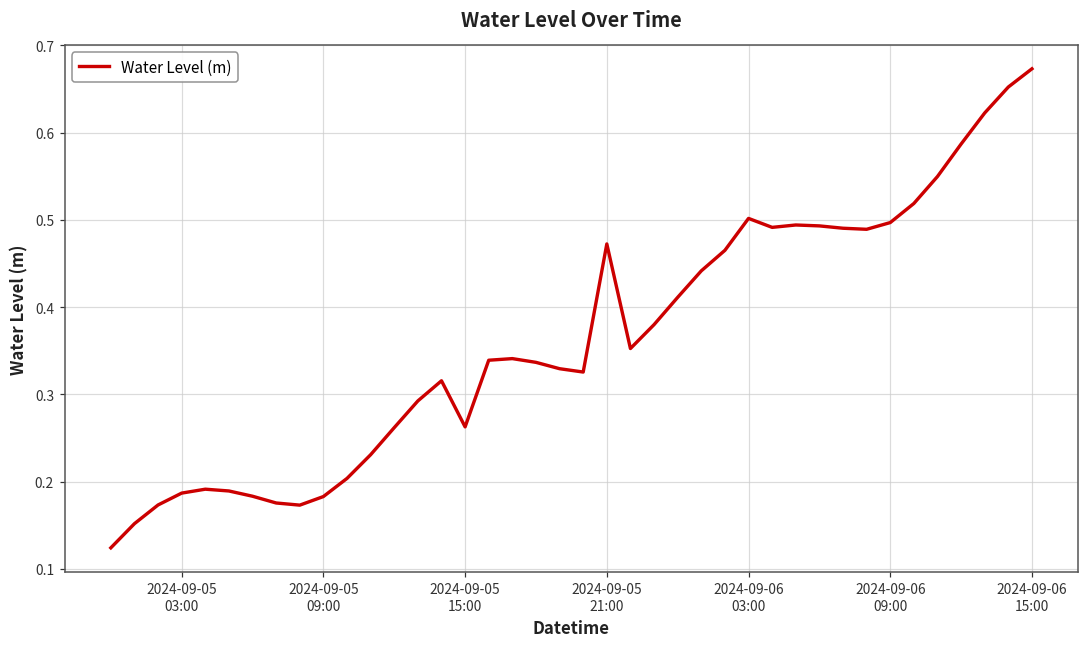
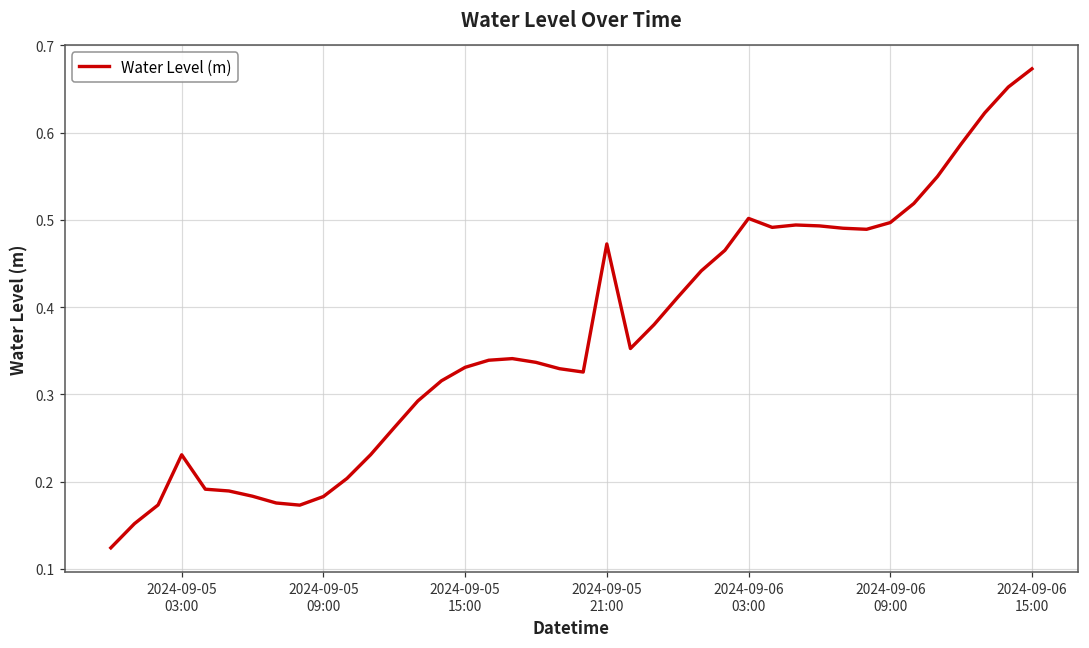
  {
-   "2024-09-05 03:00": 0.19,
+   "2024-09-05 03:00": 0.23,
    "2024-09-05 09:00": 0.18,
-   "2024-09-05 15:00": 0.26,
+   "2024-09-05 15:00": 0.33,
    "2024-09-05 21:00": 0.47,
    "2024-09-06 03:00": 0.50,
    "2024-09-06 09:00": 0.50,
    "2024-09-06 15:00": 0.67
  }
